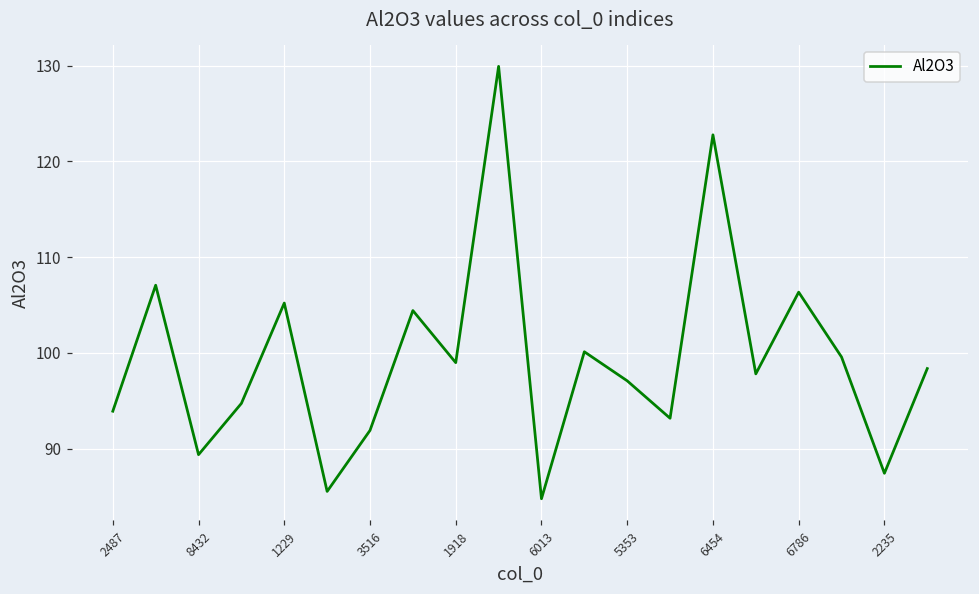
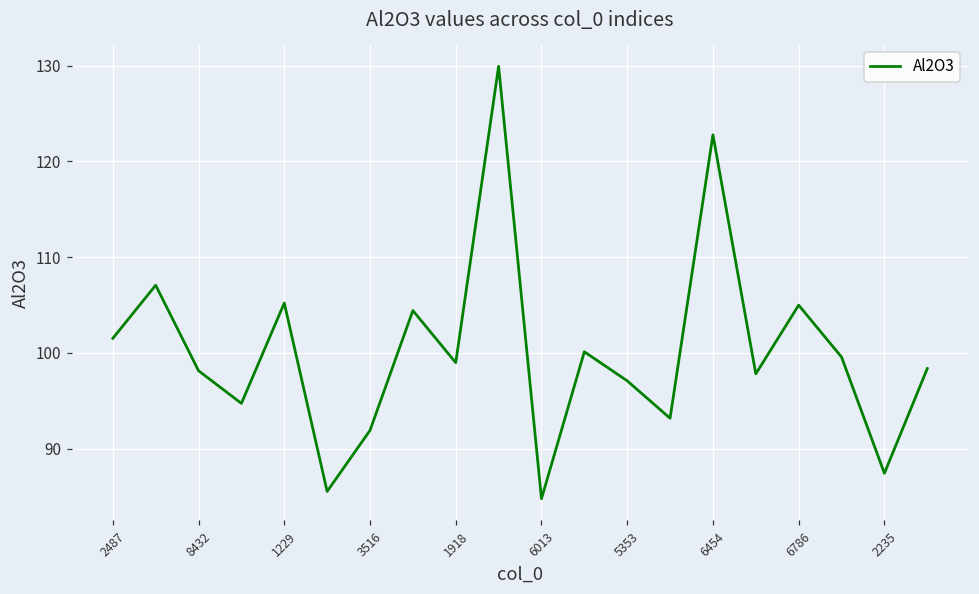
  {
-   "2487": 94,
-   "8432": 89,
+   "2487": 102,
+   "8432": 98,
    "1229": 105,
    "3516": 92,
    "1918": 99,
    "6013": 85,
    "5353": 97,
    "6454": 123,
-   "6786": 106,
+   "6786": 105,
    "2235": 87
  }
